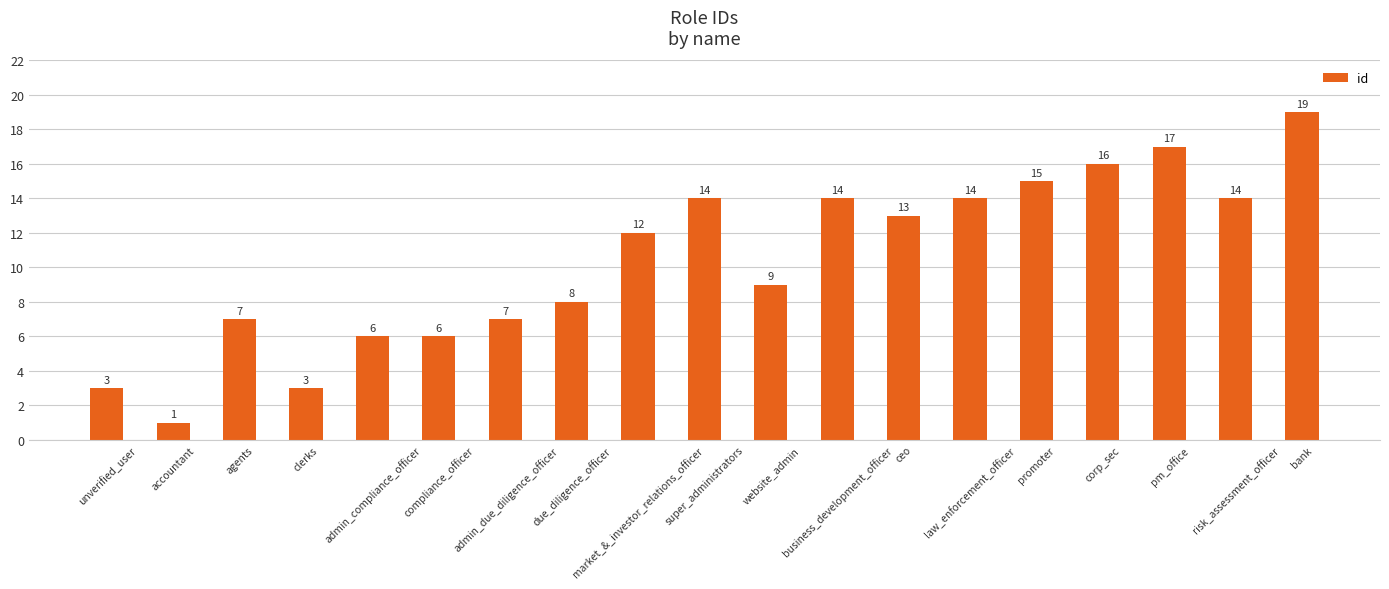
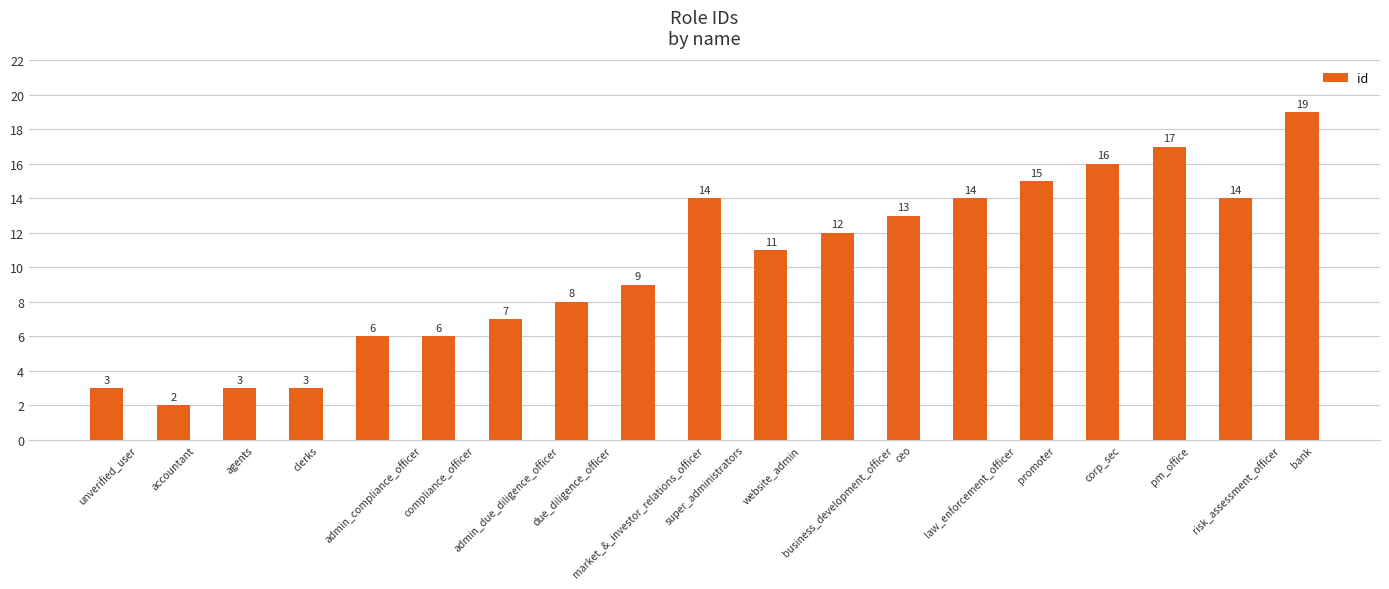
  {
    "unverified_user": 3,
-   "accountant": 1,
-   "agents": 7,
+   "accountant": 2,
+   "agents": 3,
    "clerks": 3,
    "admin_compliance_officer": 6,
    "compliance_officer": 6,
    "admin_due_diligence_officer": 7,
    "due_diligence_officer": 8,
-   "market_&_investor_relations_officer": 12,
+   "market_&_investor_relations_officer": 9,
    "super_administrators": 14,
-   "website_admin": 9,
-   "business_development_officer": 14,
+   "website_admin": 11,
+   "business_development_officer": 12,
    "ceo": 13,
    "law_enforcement_officer": 14,
    "promoter": 15,
    "corp_sec": 16,
    "pm_office": 17,
    "risk_assessment_officer": 14,
    "bank": 19
  }
